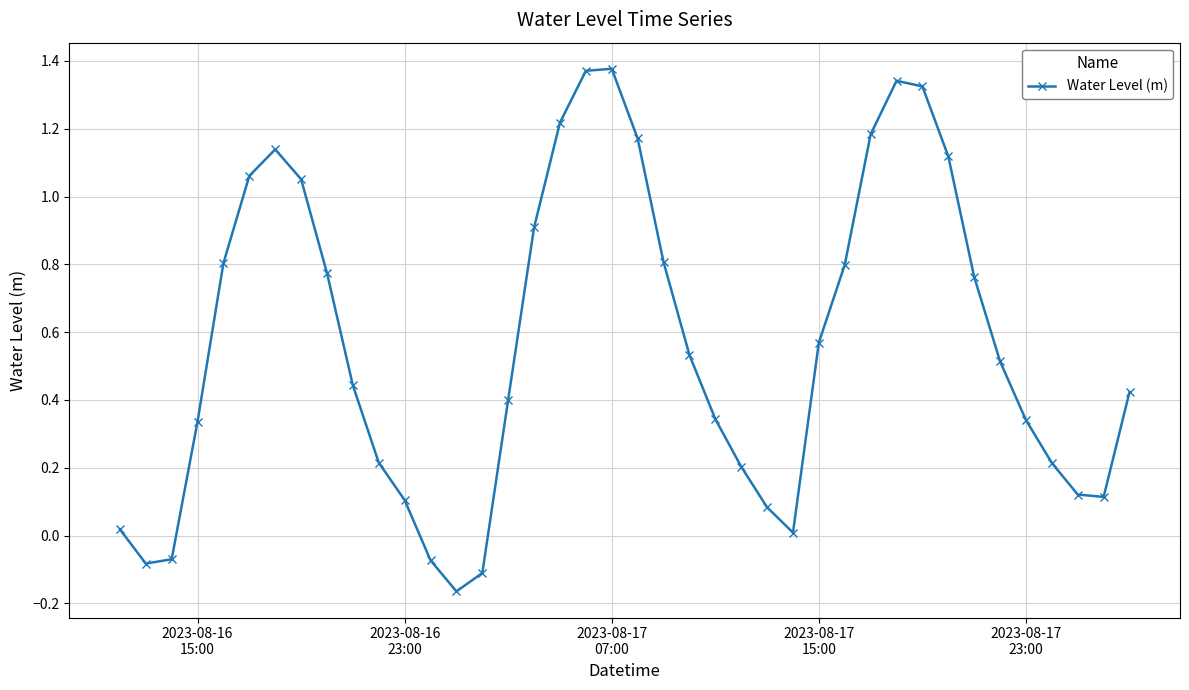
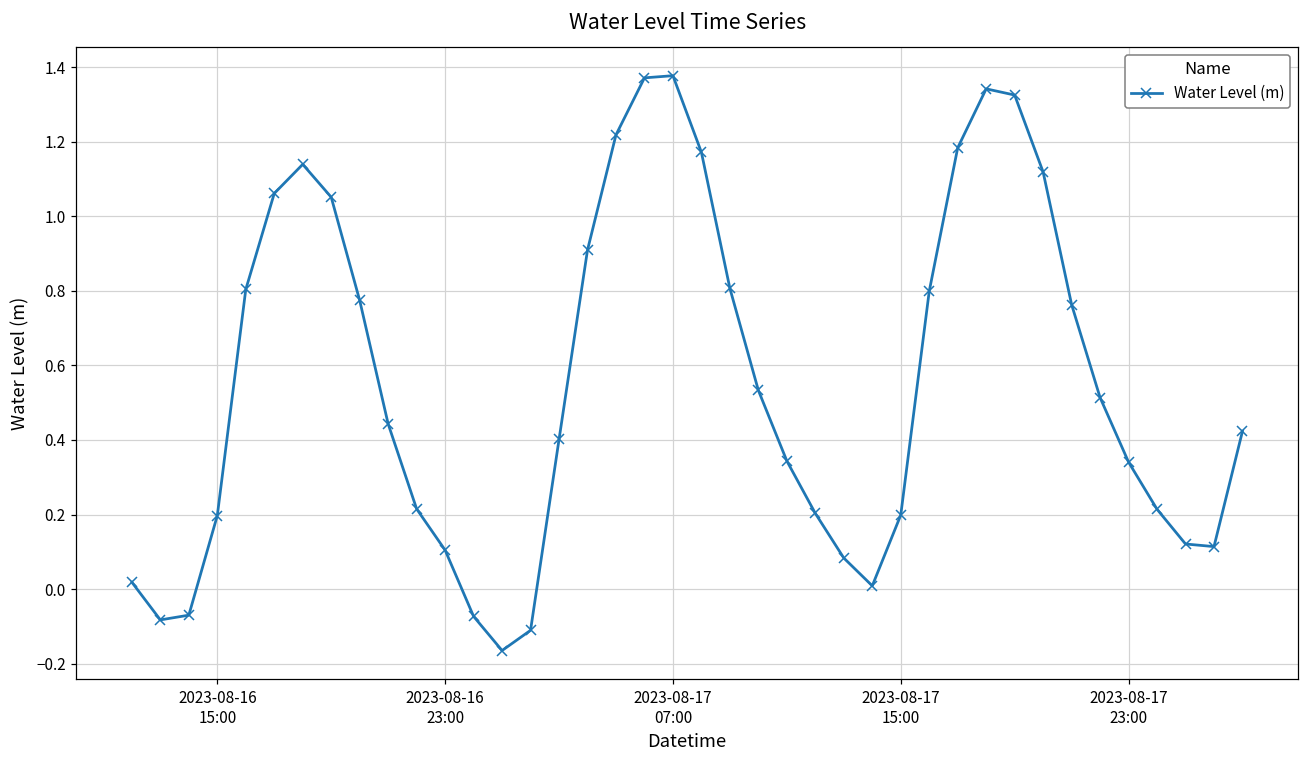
  {
-   "2023-08-16 15:00": 0.34,
+   "2023-08-16 15:00": 0.20,
    "2023-08-16 23:00": 0.10,
    "2023-08-17 07:00": 1.38,
-   "2023-08-17 15:00": 0.57,
+   "2023-08-17 15:00": 0.20,
    "2023-08-17 23:00": 0.34
  }
